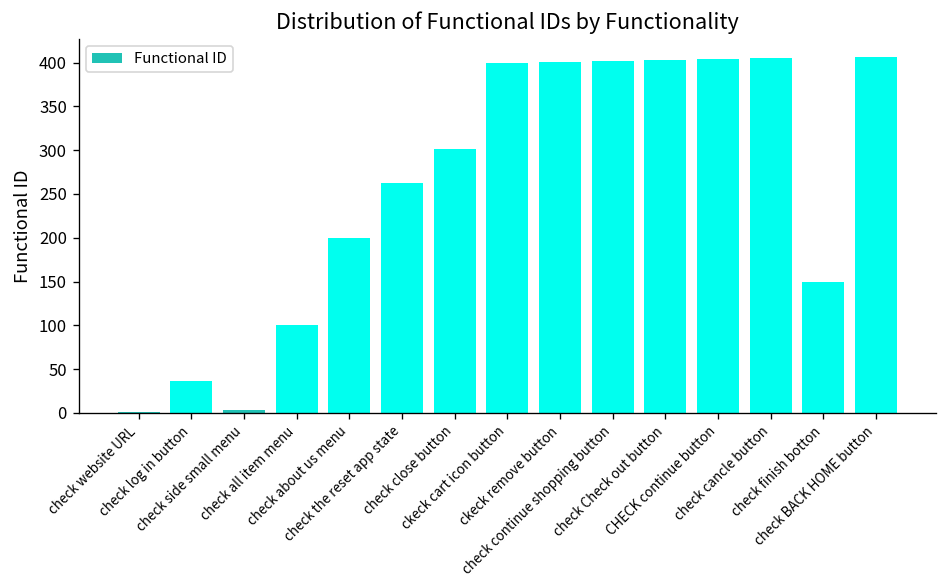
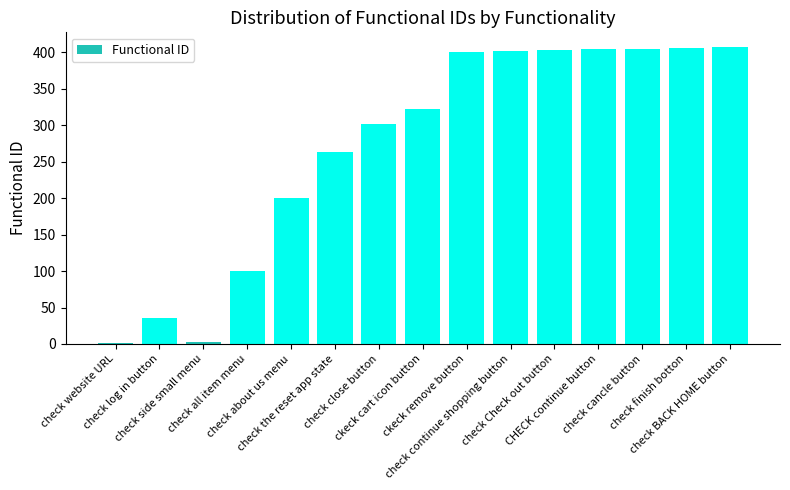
  {
    "check log in button": 40,
    "check all item menu": 100,
    "check about us menu": 200,
    "check the reset app state": 260,
    "check close button": 300,
-   "ckeck cart icon button": 400,
+   "ckeck cart icon button": 320,
    "ckeck remove button": 400,
    "check continue shopping button": 400,
    "check Check out button": 400,
    "CHECK continue button": 400,
    "check cancle button": 410,
-   "check finish botton": 150,
+   "check finish botton": 410,
    "check BACK HOME button": 410
  }
